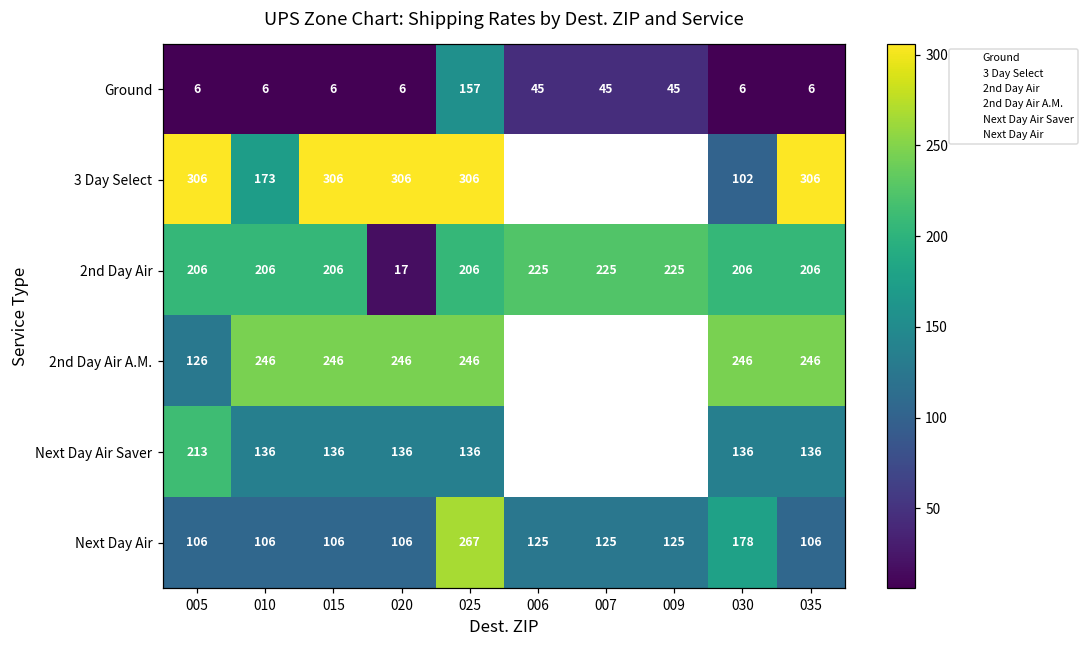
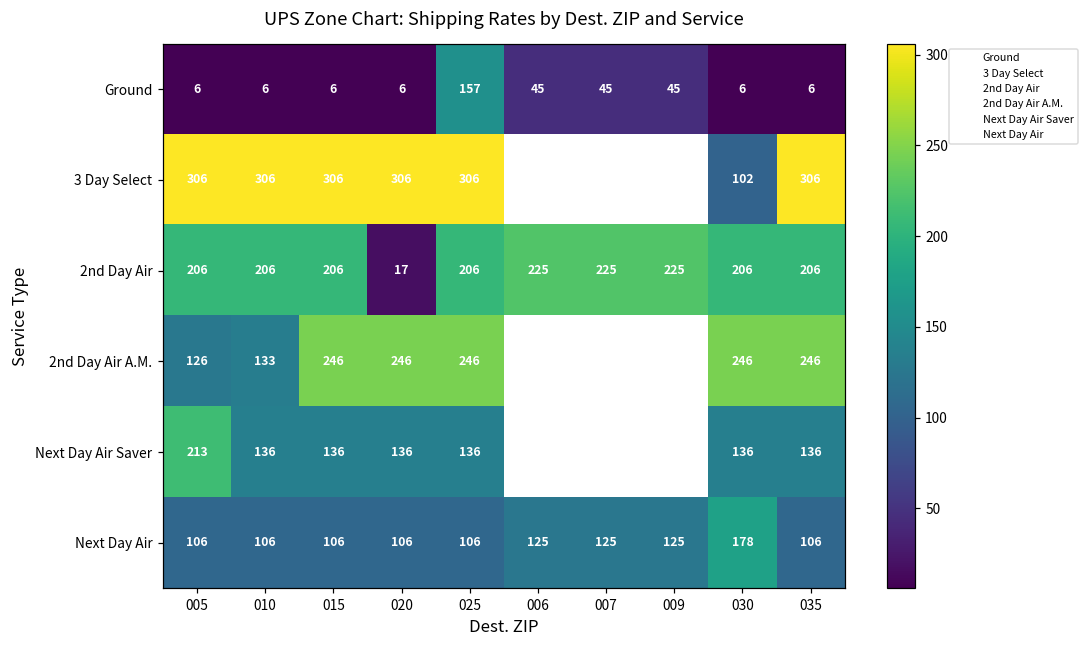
  {
    "Ground": {
      "005": 6,
      "010": 6,
      "015": 6,
      "020": 6,
      "025": 157,
      "006": 45,
      "007": 45,
      "009": 45,
      "030": 6,
      "035": 6
    },
    "3 Day Select": {
      "005": 306,
-     "010": 173,
+     "010": 306,
      "015": 306,
      "020": 306,
      "025": 306,
      "030": 102,
      "035": 306
    },
    "2nd Day Air": {
      "005": 206,
      "010": 206,
      "015": 206,
      "020": 17,
      "025": 206,
      "006": 225,
      "007": 225,
      "009": 225,
      "030": 206,
      "035": 206
    },
    "2nd Day Air A.M.": {
      "005": 126,
-     "010": 246,
+     "010": 133,
      "015": 246,
      "020": 246,
      "025": 246,
      "030": 246,
      "035": 246
    },
    "Next Day Air Saver": {
      "005": 213,
      "010": 136,
      "015": 136,
      "020": 136,
      "025": 136,
      "030": 136,
      "035": 136
    },
    "Next Day Air": {
      "005": 106,
      "010": 106,
      "015": 106,
      "020": 106,
-     "025": 267,
+     "025": 106,
      "006": 125,
      "007": 125,
      "009": 125,
      "030": 178,
      "035": 106
    }
  }
